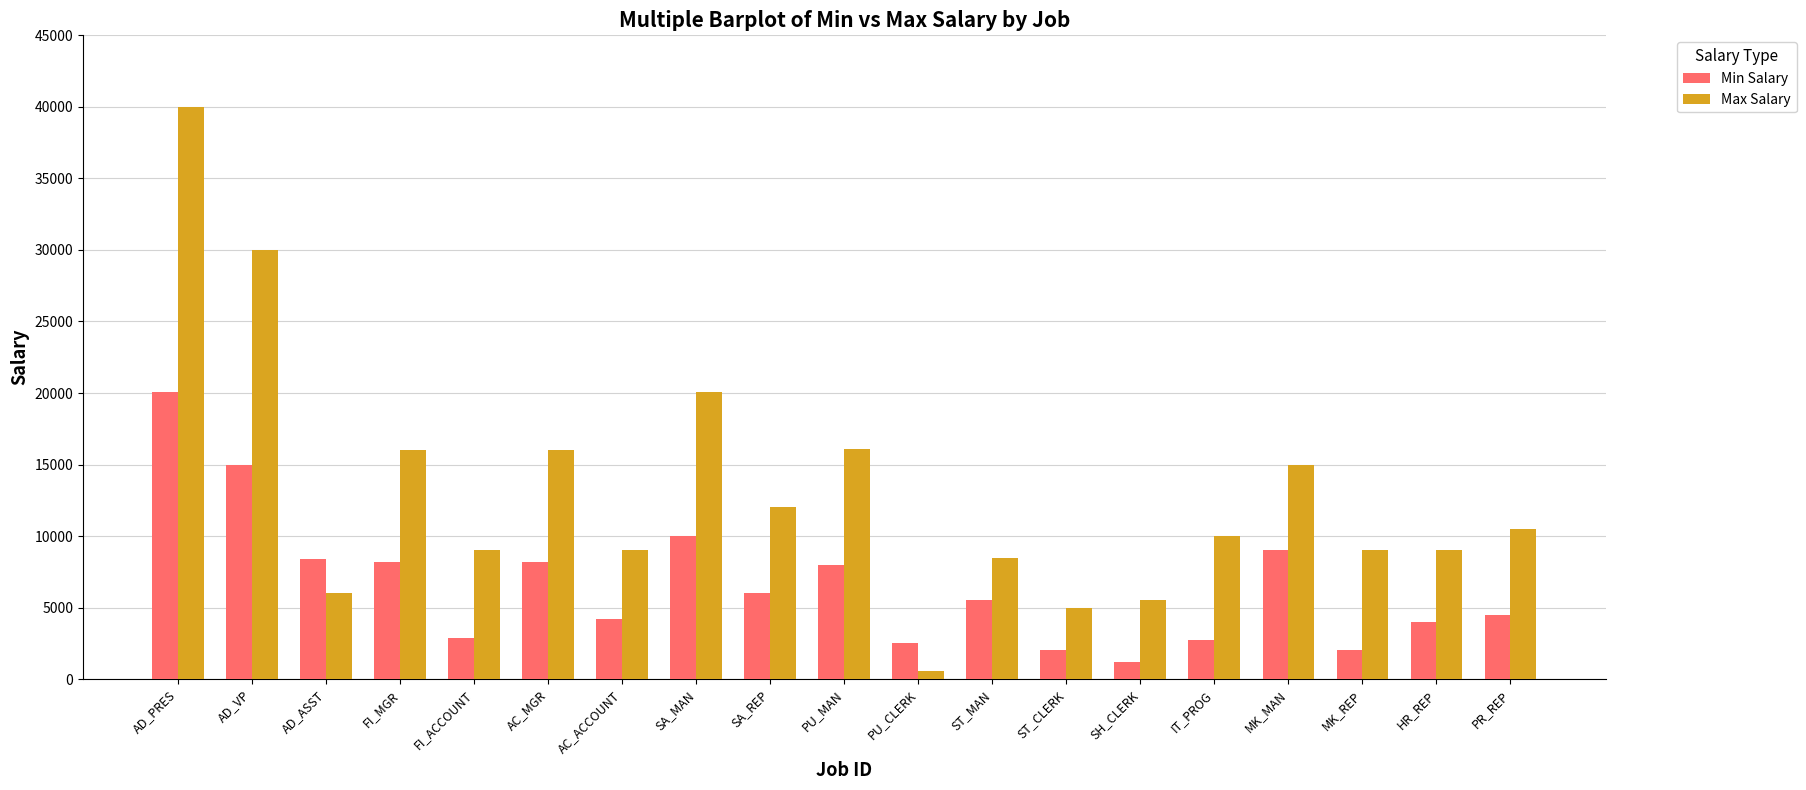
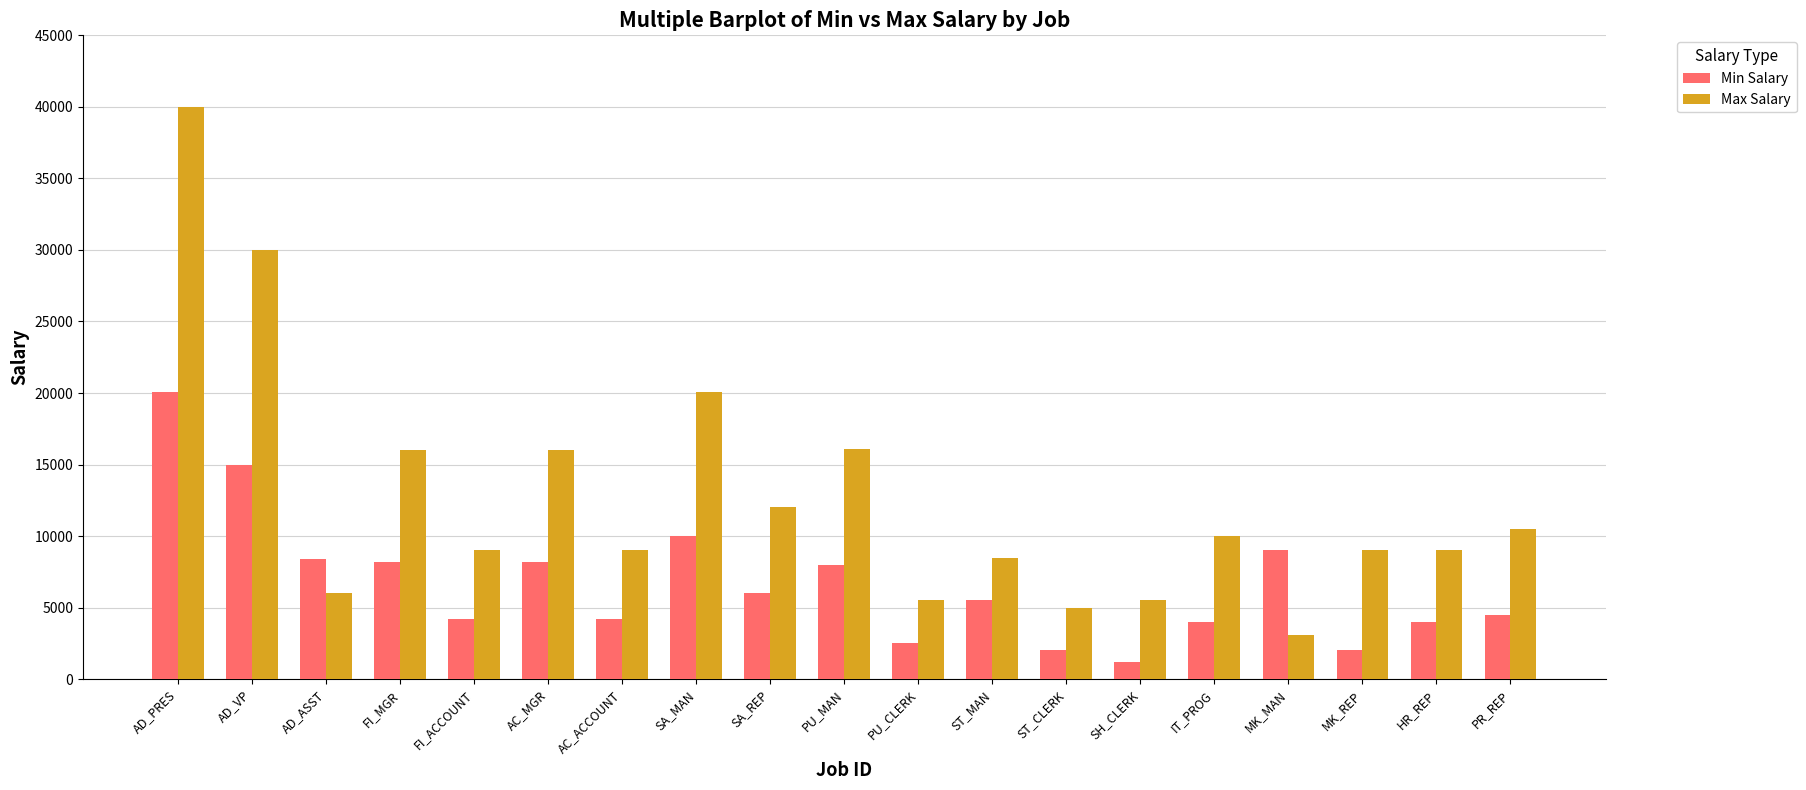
  {
    "Min Salary": {
      "AD_PRES": 20100,
      "AD_VP": 15000,
      "AD_ASST": 8400,
      "FI_MGR": 8200,
-     "FI_ACCOUNT": 2900,
+     "FI_ACCOUNT": 4200,
      "AC_MGR": 8200,
      "AC_ACCOUNT": 4200,
      "SA_MAN": 10000,
      "SA_REP": 6000,
      "PU_MAN": 8000,
      "PU_CLERK": 2500,
      "ST_MAN": 5500,
      "ST_CLERK": 2000,
      "SH_CLERK": 1200,
-     "IT_PROG": 2700,
+     "IT_PROG": 4000,
      "MK_MAN": 9000,
      "MK_REP": 2000,
      "HR_REP": 4000,
      "PR_REP": 4500
    },
    "Max Salary": {
      "AD_PRES": 40000,
      "AD_VP": 30000,
      "AD_ASST": 6000,
      "FI_MGR": 16000,
      "FI_ACCOUNT": 9000,
      "AC_MGR": 16000,
      "AC_ACCOUNT": 9000,
      "SA_MAN": 20100,
      "SA_REP": 12000,
      "PU_MAN": 16100,
-     "PU_CLERK": 600,
+     "PU_CLERK": 5500,
      "ST_MAN": 8500,
      "ST_CLERK": 5000,
      "SH_CLERK": 5500,
      "IT_PROG": 10000,
-     "MK_MAN": 15000,
+     "MK_MAN": 3100,
      "MK_REP": 9000,
      "HR_REP": 9000,
      "PR_REP": 10500
    }
  }
